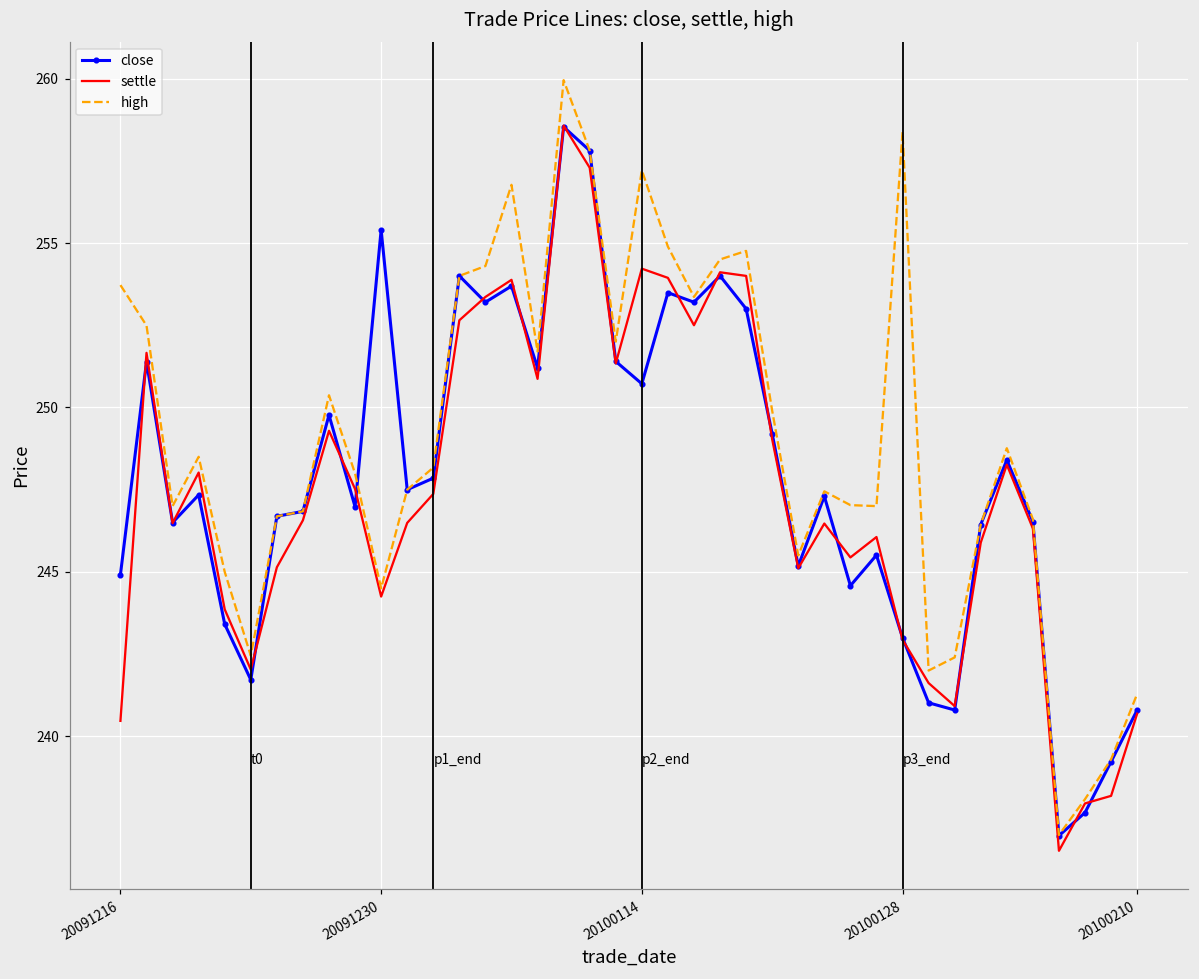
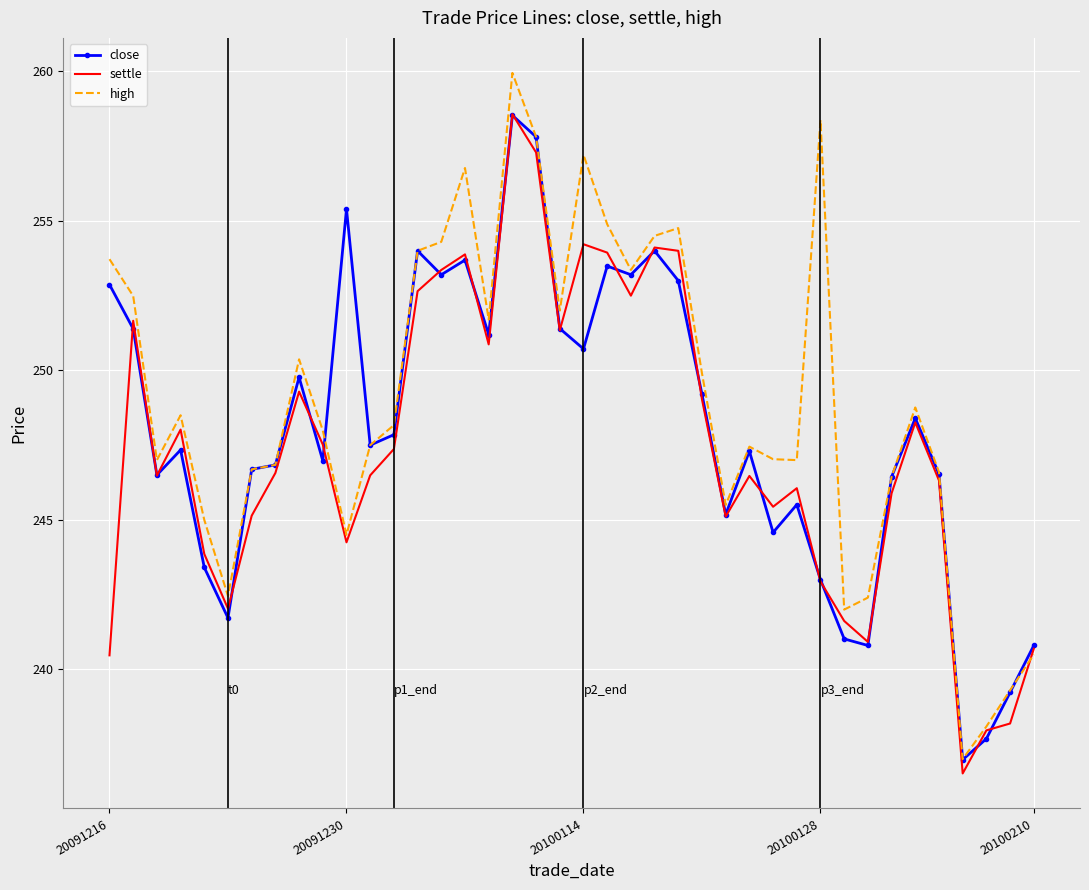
  {
    "close": {
-     "20091216": 244.9,
+     "20091216": 252.9,
      "20091230": 255.4,
      "20100114": 250.7,
      "20100210": 240.8
    },
    "settle": {
      "20091216": 240.5,
      "20091230": 244.3,
      "20100114": 254.2,
      "20100210": 240.7
    },
    "high": {
      "20091216": 253.7,
      "20091230": 244.5,
      "20100114": 257.2,
      "20100128": 258.4,
-     "20100210": 241.3
+     "20100210": 240.5
    }
  }
